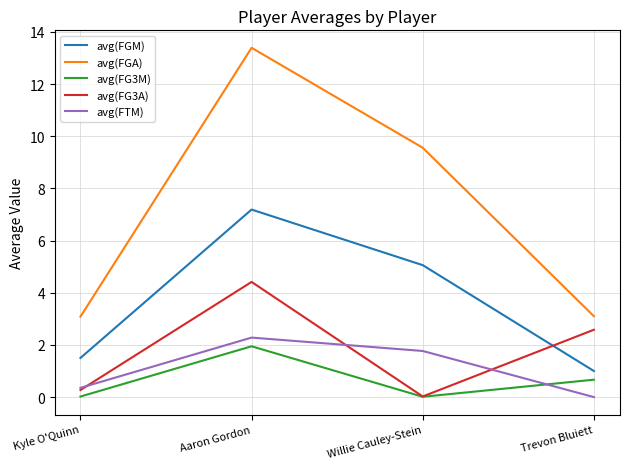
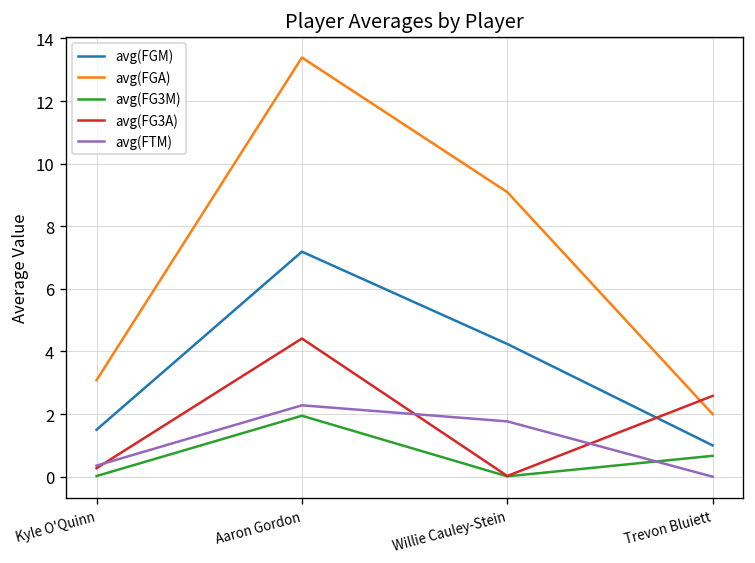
  {
    "avg(FGM)": {
      "Kyle O'Quinn": 1.5,
      "Aaron Gordon": 7.2,
-     "Willie Cauley-Stein": 5.1,
+     "Willie Cauley-Stein": 4.2,
      "Trevon Bluiett": 1.0
    },
    "avg(FGA)": {
      "Kyle O'Quinn": 3.1,
      "Aaron Gordon": 13.4,
-     "Willie Cauley-Stein": 9.6,
-     "Trevon Bluiett": 3.1
+     "Willie Cauley-Stein": 9.1,
+     "Trevon Bluiett": 2.0
    },
    "avg(FG3M)": {
      "Kyle O'Quinn": 0.0,
      "Aaron Gordon": 1.9,
      "Trevon Bluiett": 0.7
    },
    "avg(FG3A)": {
      "Aaron Gordon": 4.4,
      "Trevon Bluiett": 2.6
    },
    "avg(FTM)": {
      "Aaron Gordon": 2.3,
      "Willie Cauley-Stein": 1.8,
      "Trevon Bluiett": 0.0
    }
  }
